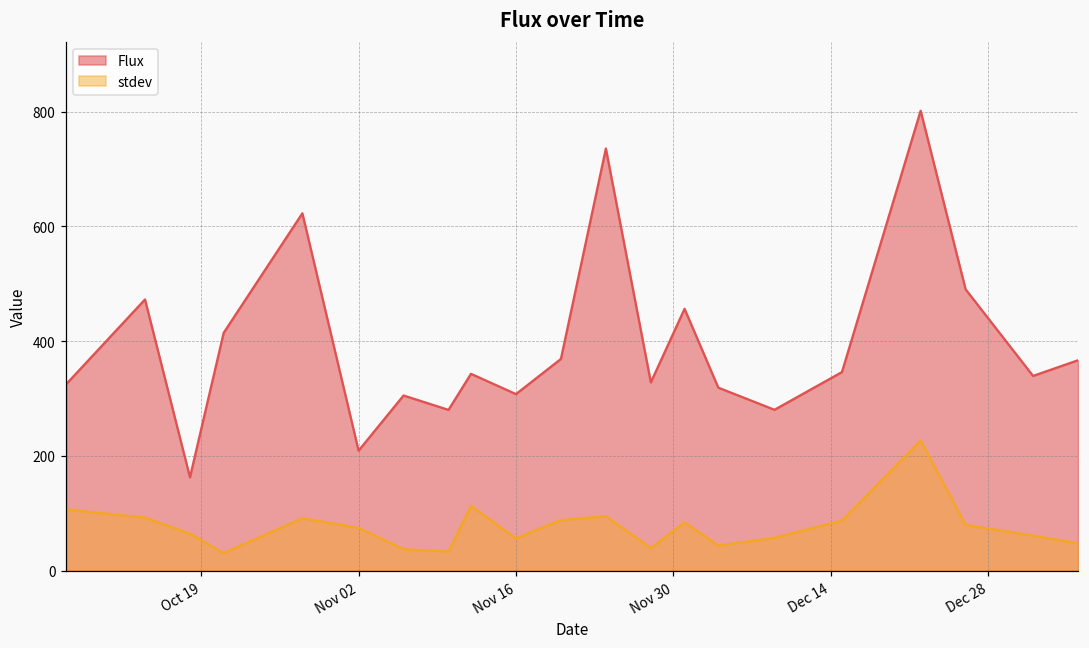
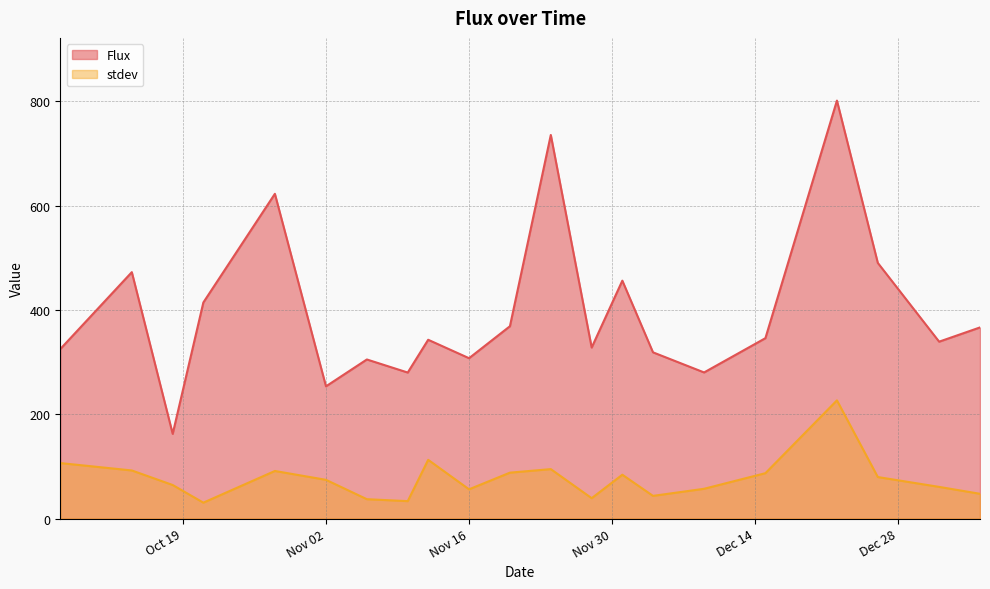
  {
    "Flux": {
-     "Nov 02": 210,
+     "Nov 02": 250,
      "Nov 16": 310
    },
    "stdev": {
      "Nov 02": 70,
      "Nov 16": 60
    }
  }
